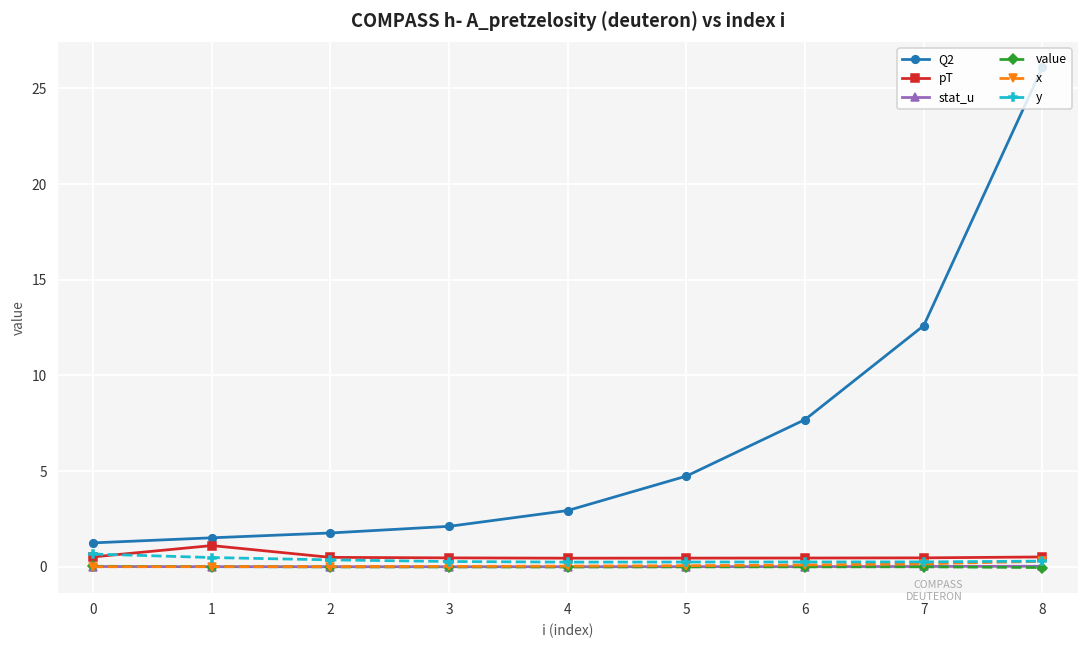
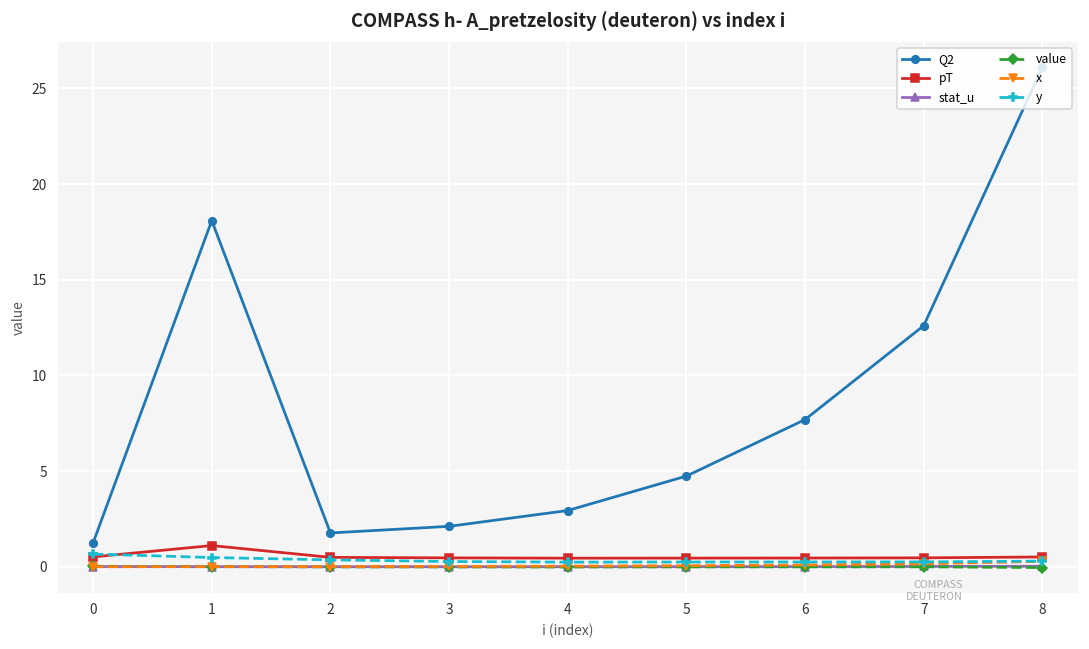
  {
    "Q2": {
      "0": 1.3,
-     "1": 1.5,
+     "1": 18.1,
      "2": 1.8,
      "3": 2.1,
      "4": 2.9,
      "5": 4.7,
      "6": 7.7,
      "7": 12.6
    },
    "pT": {
      "0": 0.5,
      "1": 1.1,
      "3": 0.5,
      "4": 0.5,
      "5": 0.5,
      "6": 0.5,
      "7": 0.5,
      "8": 0.5
    },
    "y": {
      "0": 0.7,
      "1": 0.5,
      "3": 0.3,
      "4": 0.2,
      "5": 0.3,
      "6": 0.3
    }
  }
